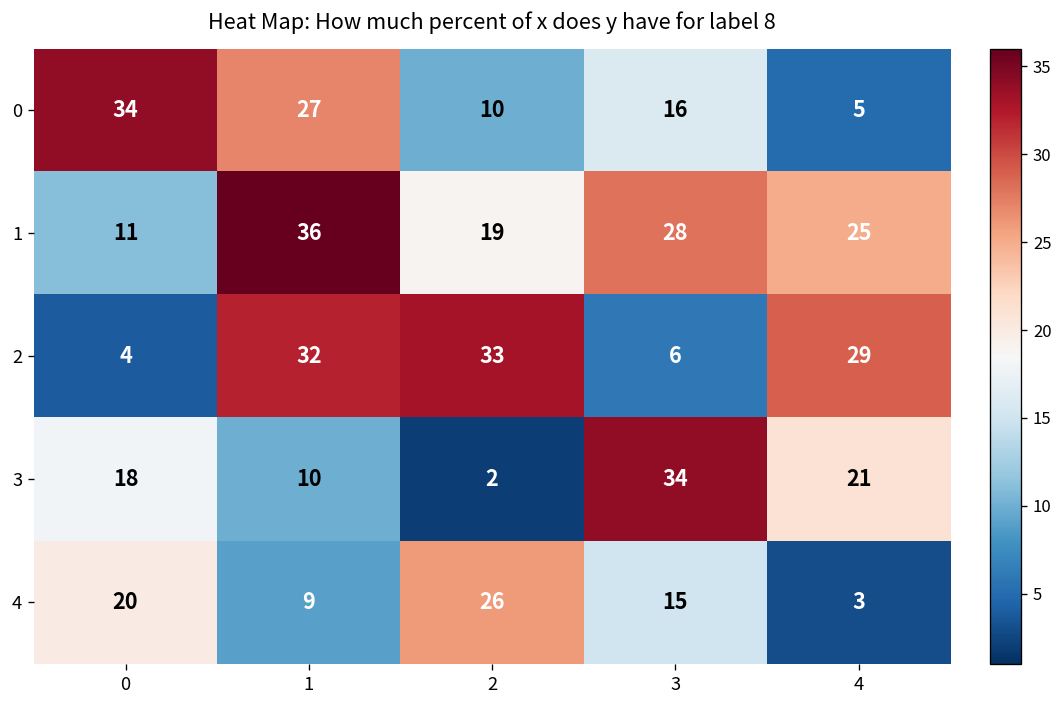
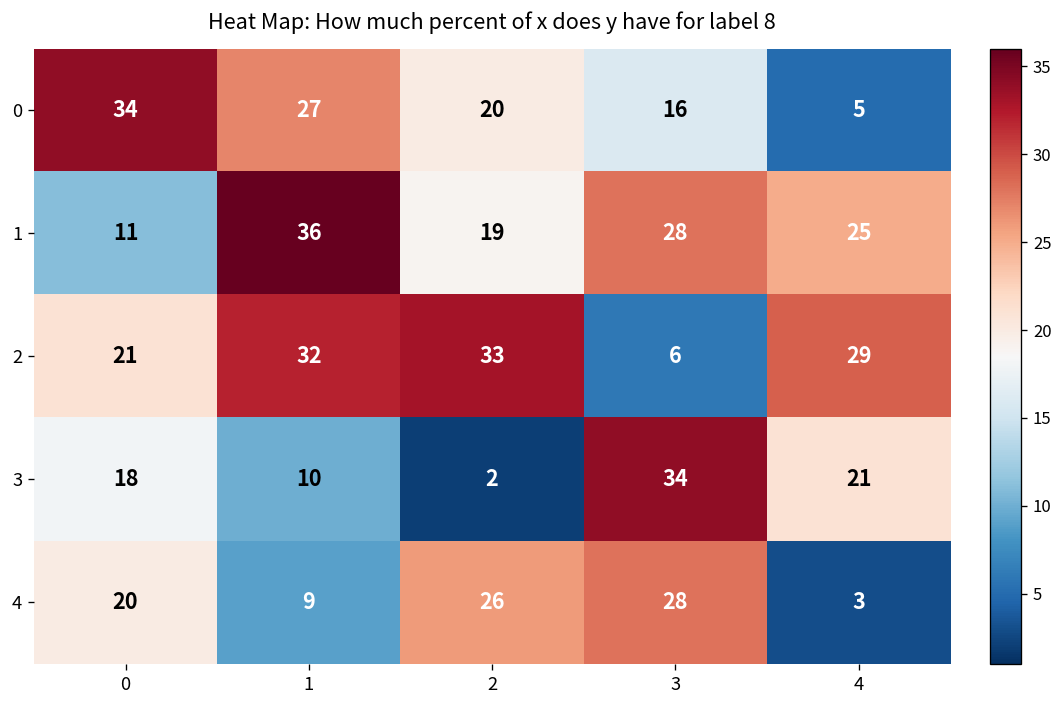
  {
    "0": {
      "0": 34,
      "1": 27,
-     "2": 10,
+     "2": 20,
      "3": 16,
      "4": 5
    },
    "1": {
      "0": 11,
      "1": 36,
      "2": 19,
      "3": 28,
      "4": 25
    },
    "2": {
-     "0": 4,
+     "0": 21,
      "1": 32,
      "2": 33,
      "3": 6,
      "4": 29
    },
    "3": {
      "0": 18,
      "1": 10,
      "2": 2,
      "3": 34,
      "4": 21
    },
    "4": {
      "0": 20,
      "1": 9,
      "2": 26,
-     "3": 15,
+     "3": 28,
      "4": 3
    }
  }
